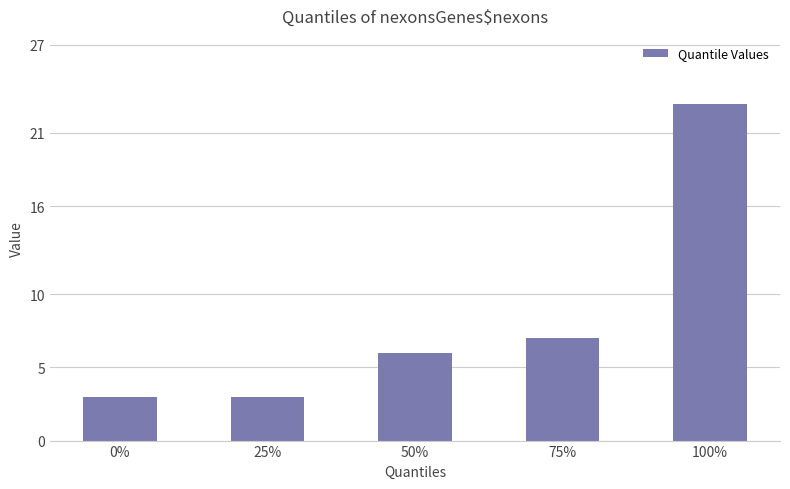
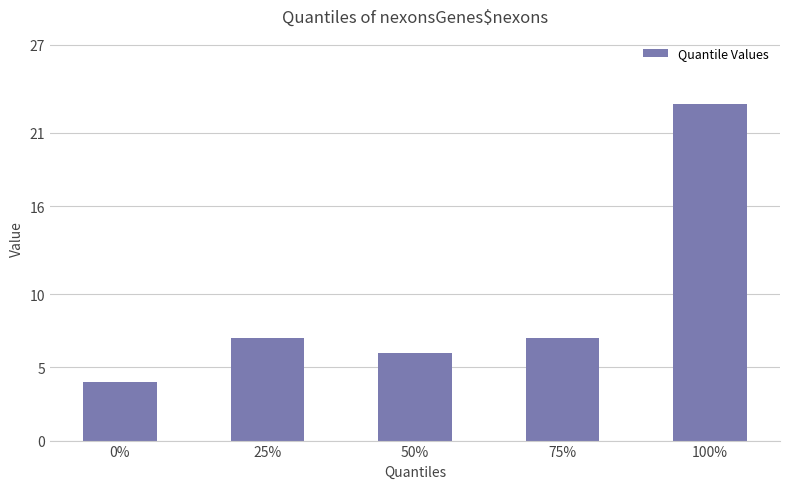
  {
-   "0%": 3,
-   "25%": 3,
+   "0%": 4,
+   "25%": 7,
    "50%": 6,
    "75%": 7,
    "100%": 23
  }
